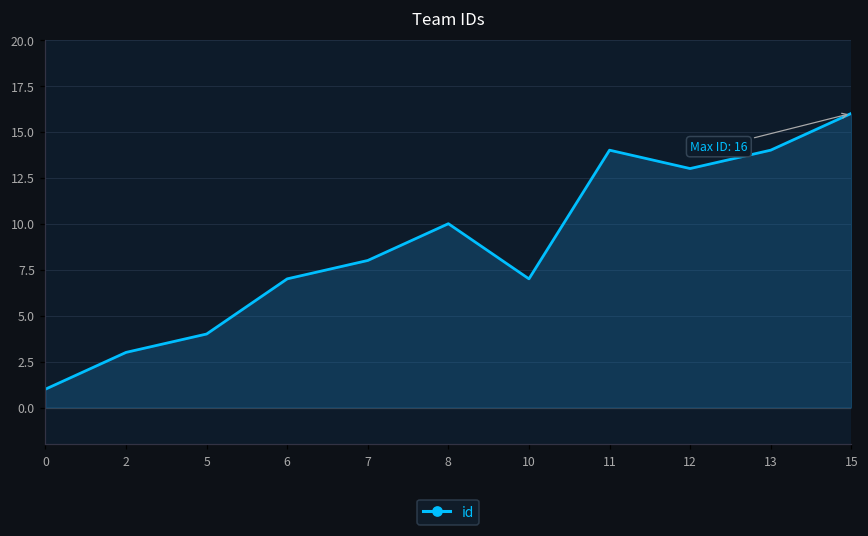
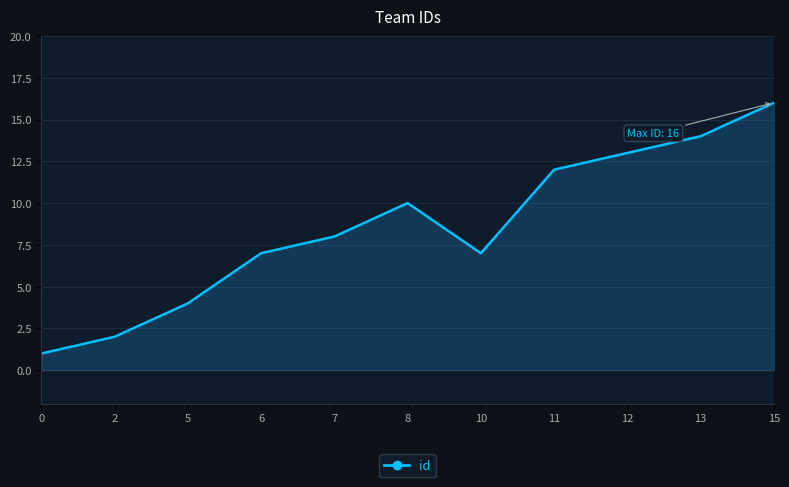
  {
    "0": 1,
-   "2": 3,
+   "2": 2,
    "5": 4,
    "6": 7,
    "7": 8,
    "8": 10,
    "10": 7,
-   "11": 14,
+   "11": 12,
    "12": 13,
    "15": 16
  }
